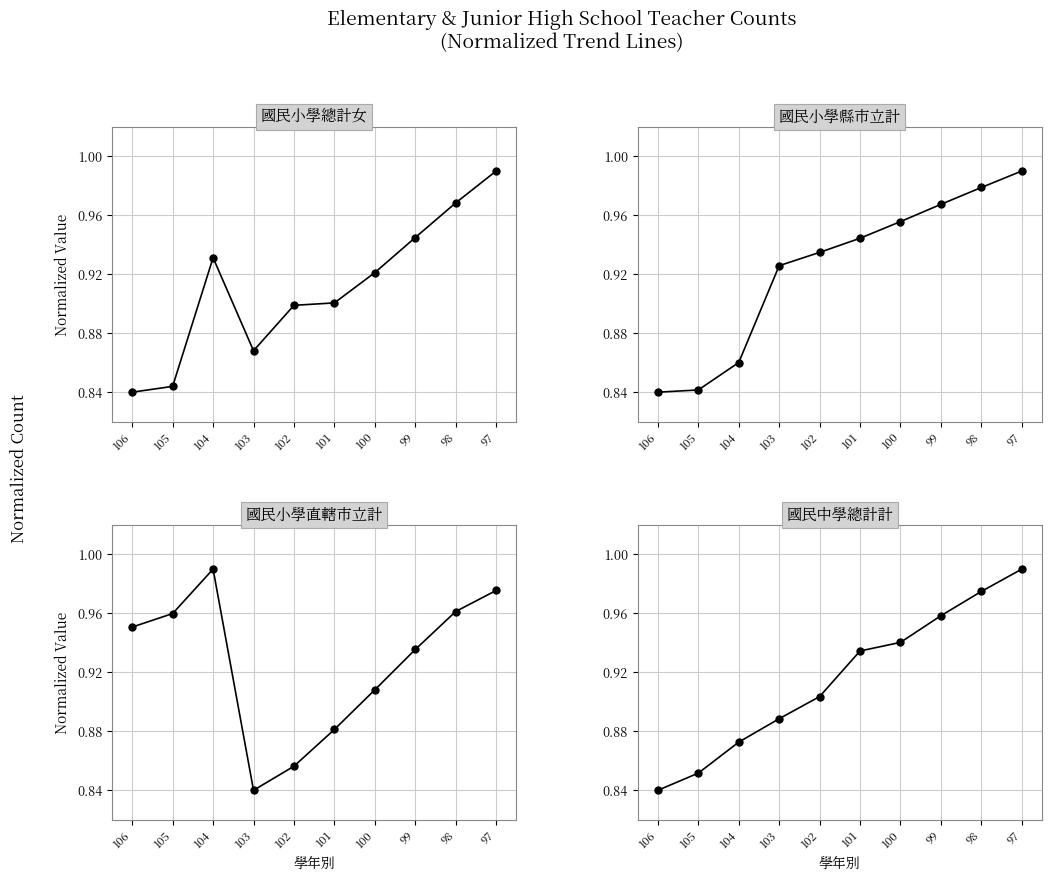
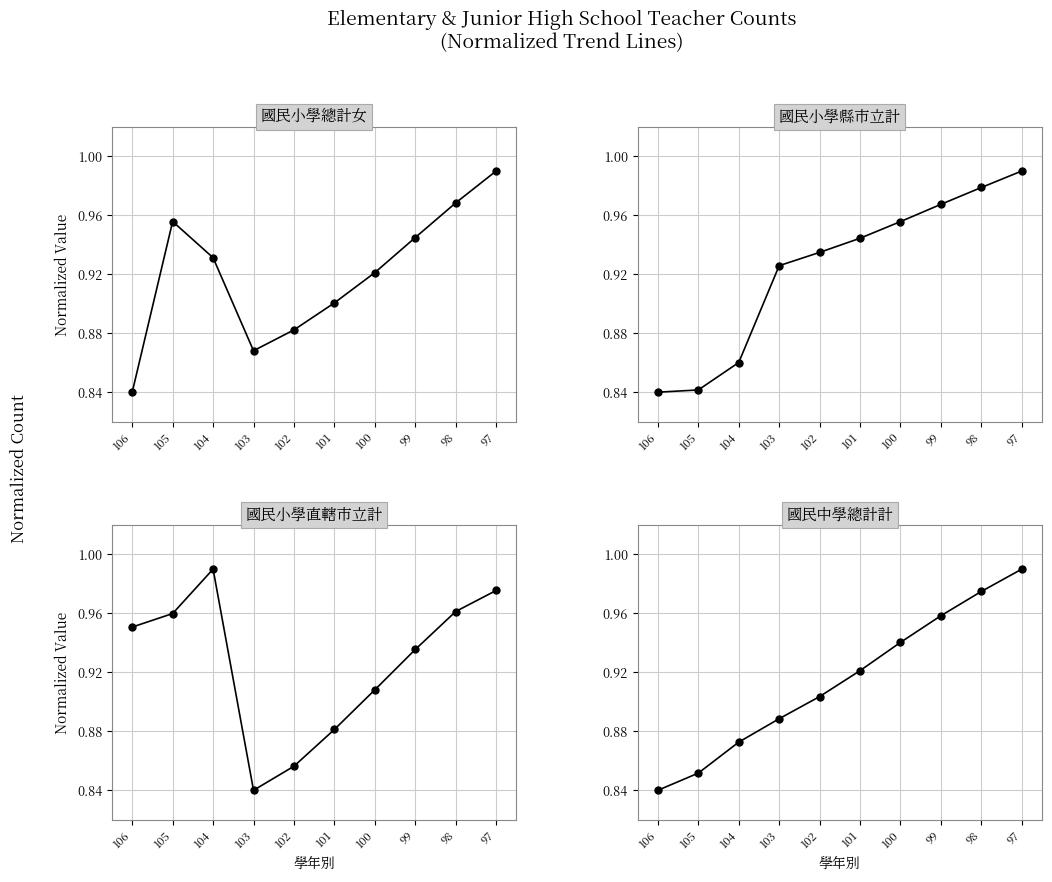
  {
    "國民小學總計女": {
      "106": 0.840,
-     "105": 0.844,
+     "105": 0.956,
      "104": 0.931,
      "103": 0.868,
-     "102": 0.899,
+     "102": 0.882,
      "101": 0.901,
      "100": 0.921,
      "99": 0.945,
      "98": 0.968,
      "97": 0.990
    },
    "國民小學縣市立計": {
      "106": 0.840,
      "105": 0.842,
      "104": 0.860,
      "103": 0.926,
      "102": 0.935,
      "101": 0.944,
      "100": 0.956,
      "99": 0.967,
      "98": 0.979,
      "97": 0.990
    },
    "國民小學直轄市立計": {
      "106": 0.951,
      "105": 0.960,
      "104": 0.990,
      "103": 0.840,
      "102": 0.856,
      "101": 0.881,
      "100": 0.908,
      "99": 0.935,
      "98": 0.961,
      "97": 0.976
    },
    "國民中學總計計": {
      "106": 0.840,
      "105": 0.852,
      "104": 0.873,
      "103": 0.889,
      "102": 0.904,
-     "101": 0.934,
+     "101": 0.921,
      "100": 0.940,
      "99": 0.958,
      "98": 0.975,
      "97": 0.990
    }
  }
